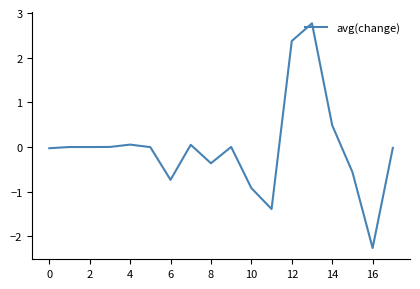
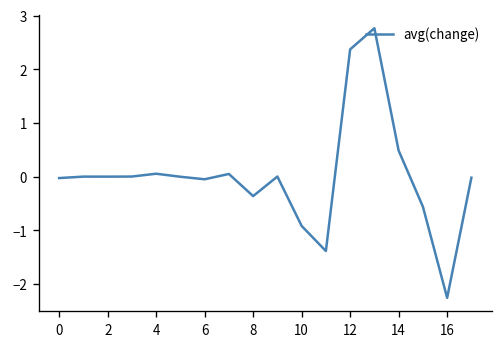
  {
    "0": 0.0,
    "2": 0.0,
    "4": 0.1,
-   "6": -0.7,
+   "6": 0.0,
    "8": -0.4,
    "10": -0.9,
    "12": 2.4,
    "14": 0.5,
    "16": -2.3
  }
